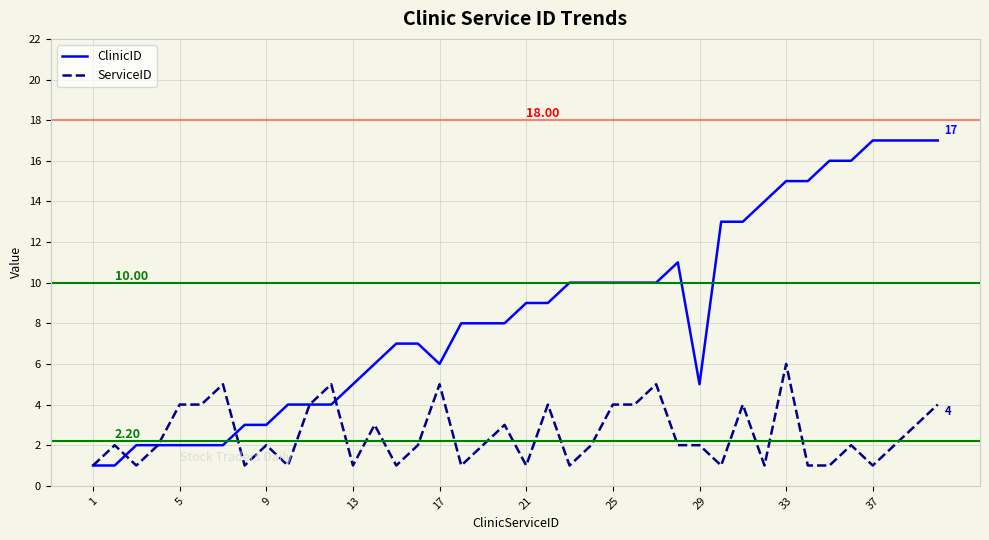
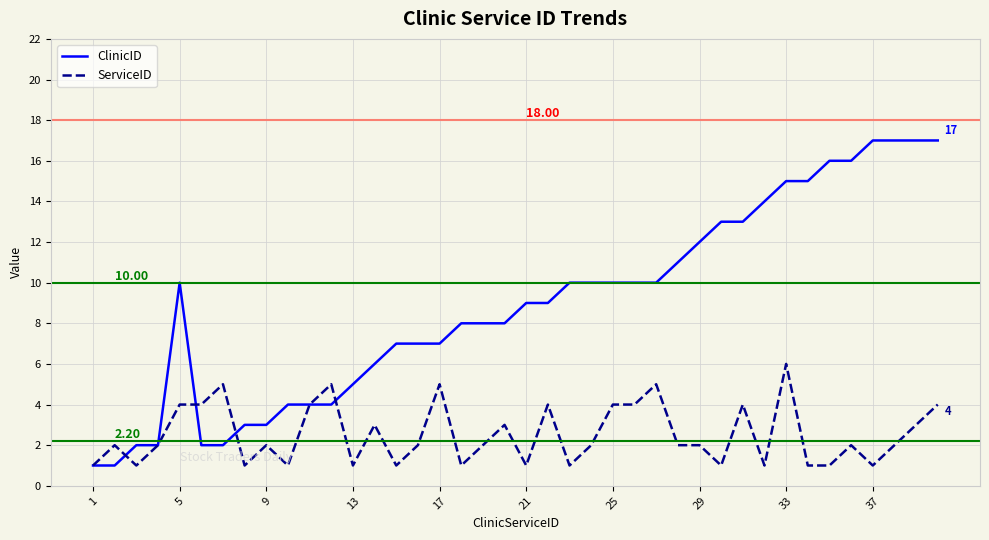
  {
    "ClinicID": {
-     "5": 2,
+     "5": 10,
      "9": 3,
      "13": 5,
-     "17": 6,
+     "17": 7,
      "21": 9,
      "25": 10,
-     "29": 5,
+     "29": 12,
      "33": 15,
      "37": 17
    },
    "ServiceID": {
      "5": 4,
      "9": 2,
      "13": 1,
      "17": 5,
      "21": 1,
      "25": 4,
      "29": 2,
      "33": 6,
      "37": 1
    }
  }
